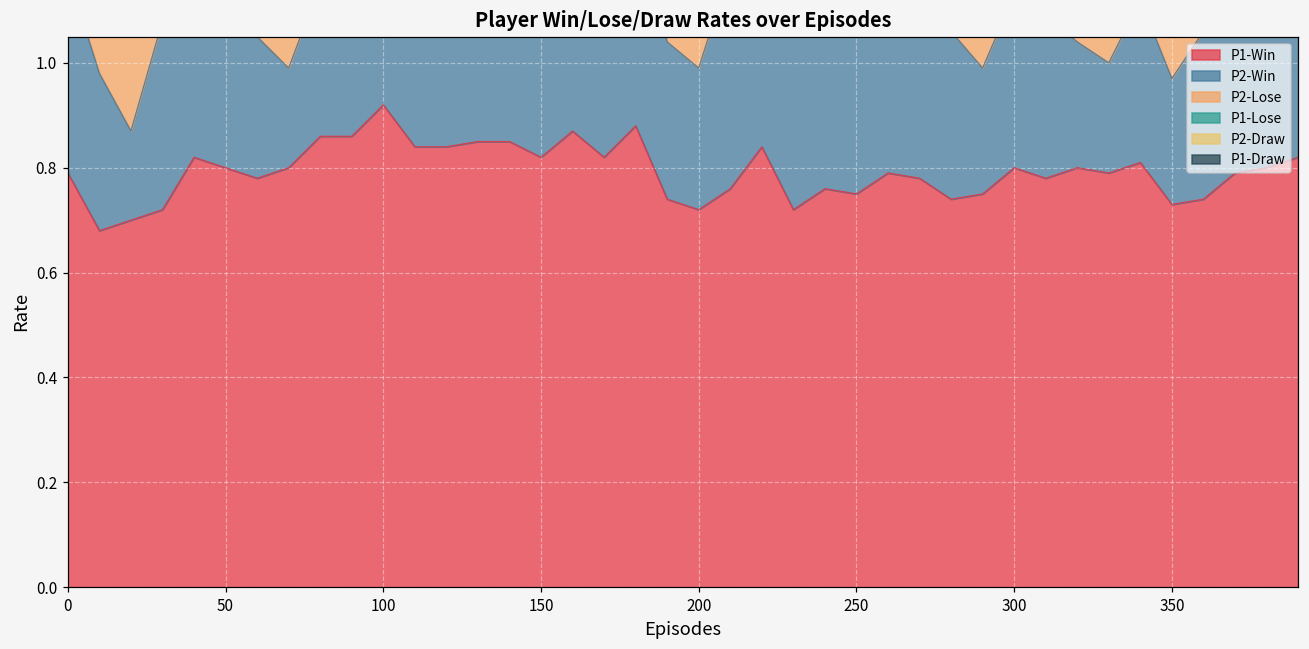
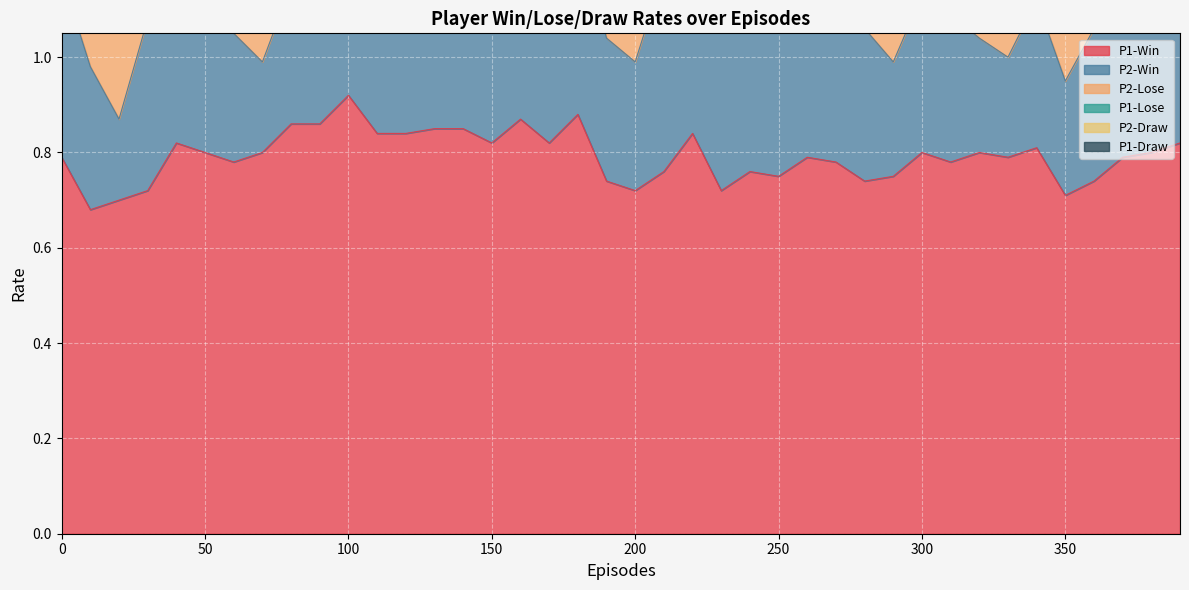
  {
    "P1-Win": {
      "0": 0.79,
      "50": 0.80,
      "100": 0.92,
      "150": 0.82,
      "200": 0.72,
      "250": 0.75,
      "300": 0.80,
-     "350": 0.73
+     "350": 0.71
    }
  }
